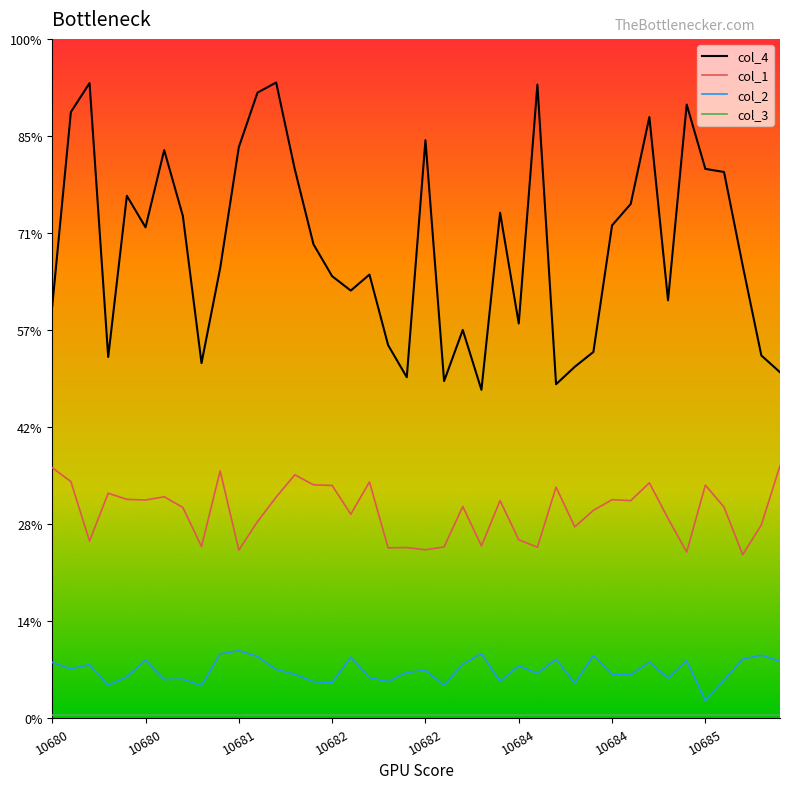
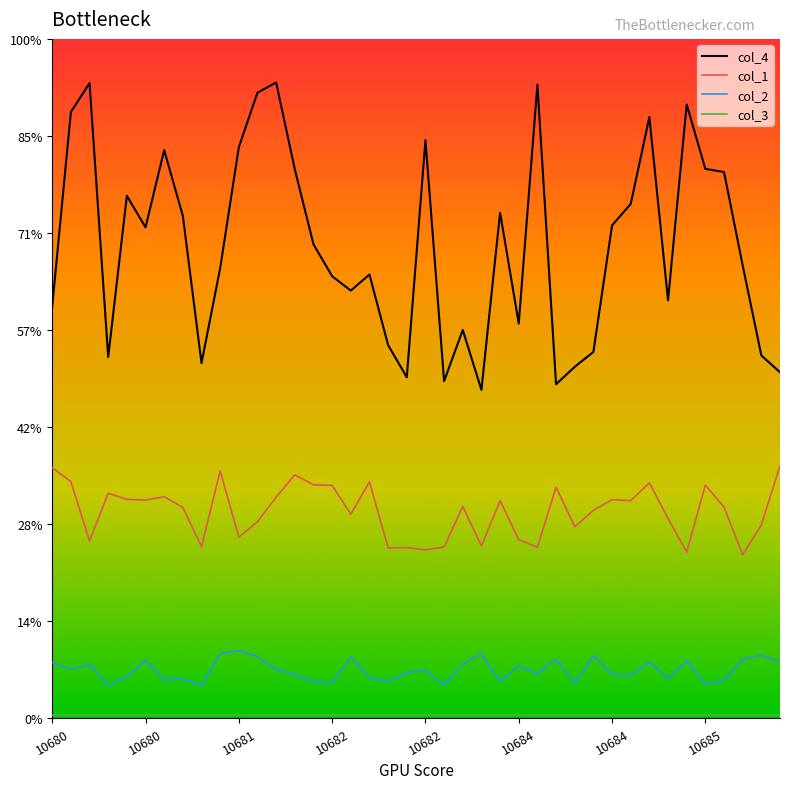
  {
    "col_4": {
      "10681": "84%",
      "10685": "81%"
    },
    "col_1": {
-     "10681": "25%",
+     "10681": "27%",
      "10685": "34%"
    },
    "col_2": {
      "10681": "10%",
-     "10685": "3%"
+     "10685": "5%"
    },
    "col_3": {
      "10681": "0%",
      "10685": "0%"
    }
  }
